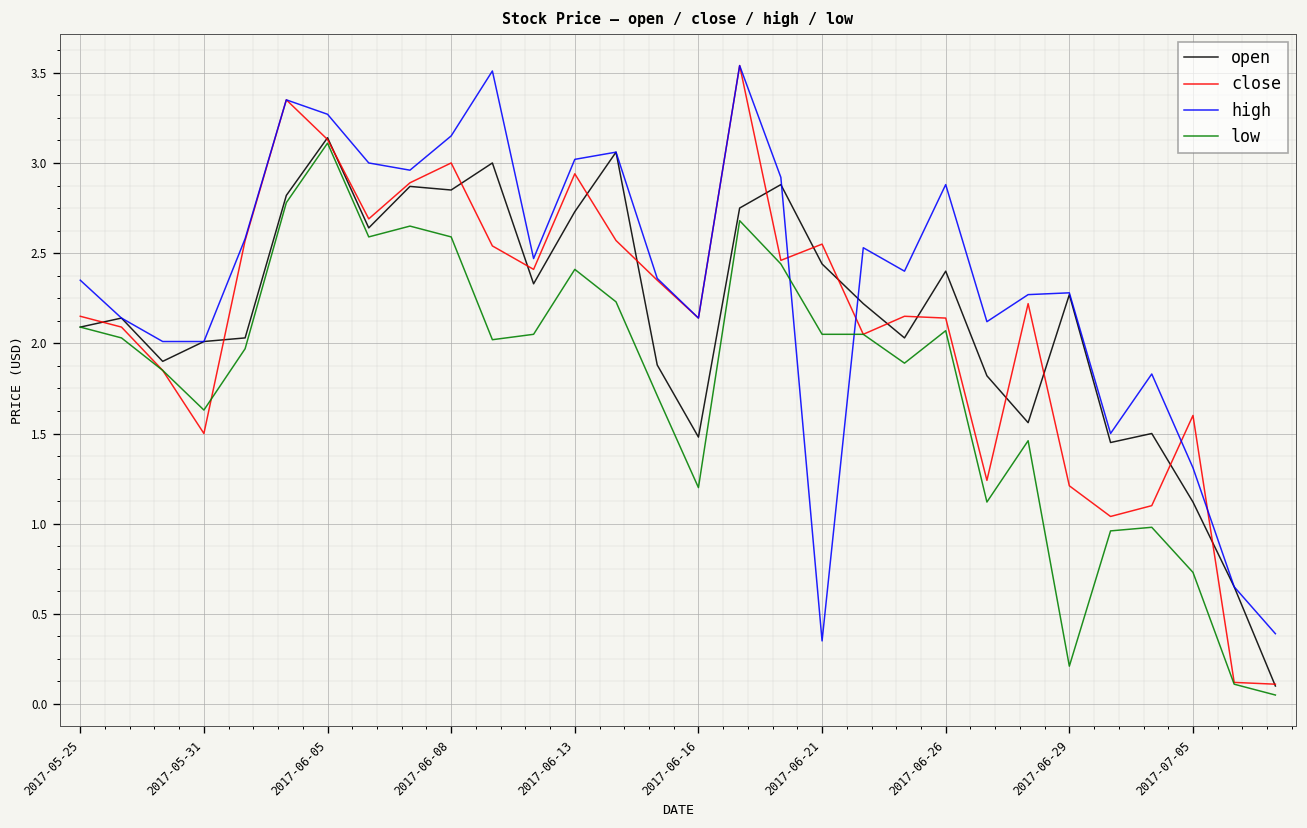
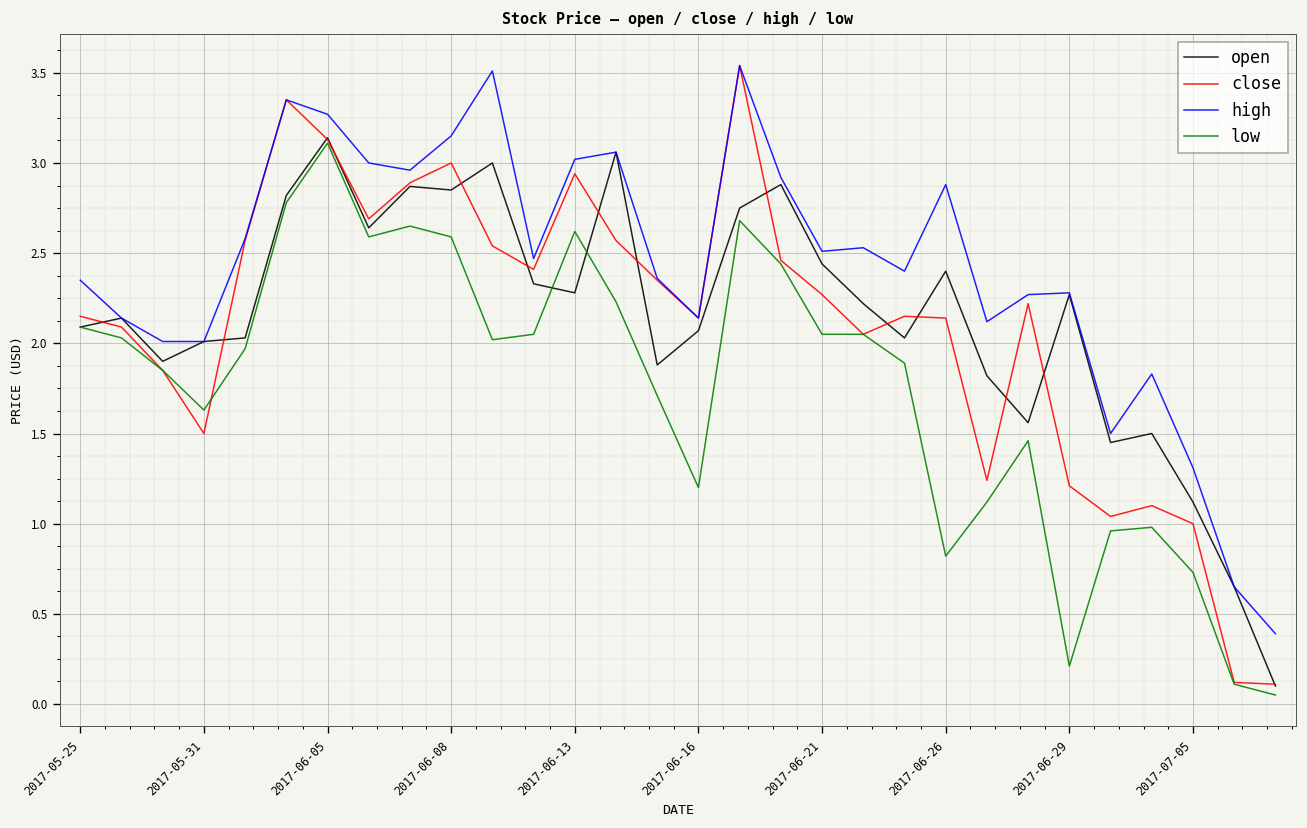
  {
    "open": {
      "2017-06-08": 2.85,
-     "2017-06-13": 2.73,
-     "2017-06-16": 1.48,
+     "2017-06-13": 2.28,
+     "2017-06-16": 2.07,
      "2017-06-21": 2.44,
      "2017-06-26": 2.40,
      "2017-07-05": 1.12
    },
    "close": {
      "2017-05-25": 2.15,
      "2017-05-31": 1.50,
      "2017-06-08": 3.00,
      "2017-06-13": 2.94,
-     "2017-06-21": 2.55,
+     "2017-06-21": 2.27,
      "2017-06-26": 2.14,
      "2017-06-29": 1.21,
-     "2017-07-05": 1.6
+     "2017-07-05": 1.0
    },
    "high": {
      "2017-05-25": 2.35,
      "2017-06-05": 3.27,
      "2017-06-08": 3.15,
      "2017-06-13": 3.02,
-     "2017-06-21": 0.35,
+     "2017-06-21": 2.51,
      "2017-06-26": 2.88,
      "2017-07-05": 1.31
    },
    "low": {
      "2017-05-31": 1.63,
      "2017-06-05": 3.11,
      "2017-06-08": 2.59,
-     "2017-06-13": 2.41,
+     "2017-06-13": 2.62,
      "2017-06-16": 1.20,
      "2017-06-21": 2.05,
-     "2017-06-26": 2.07,
+     "2017-06-26": 0.82,
      "2017-06-29": 0.21,
      "2017-07-05": 0.73
    }
  }
